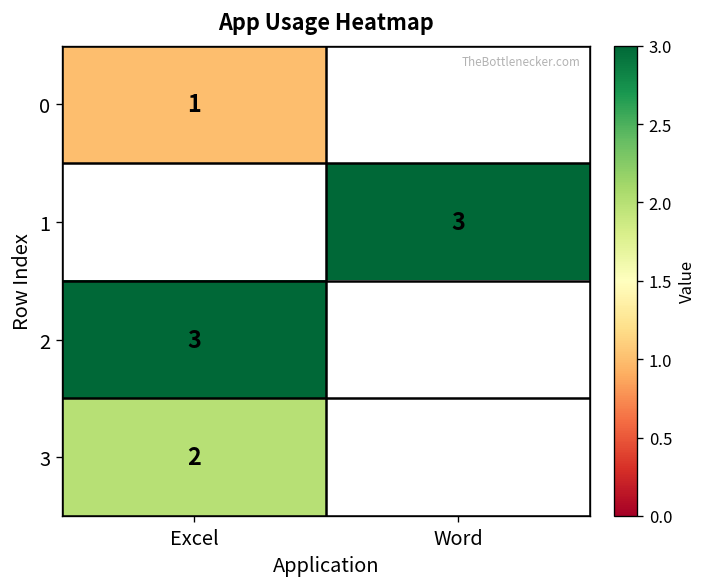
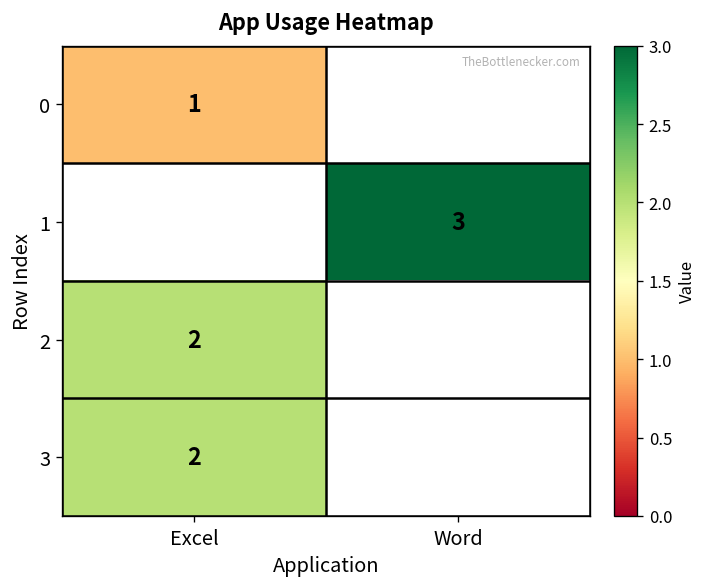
  {
    "0": {
      "Excel": 1
    },
    "1": {
      "Word": 3
    },
    "2": {
-     "Excel": 3
+     "Excel": 2
    },
    "3": {
      "Excel": 2
    }
  }
